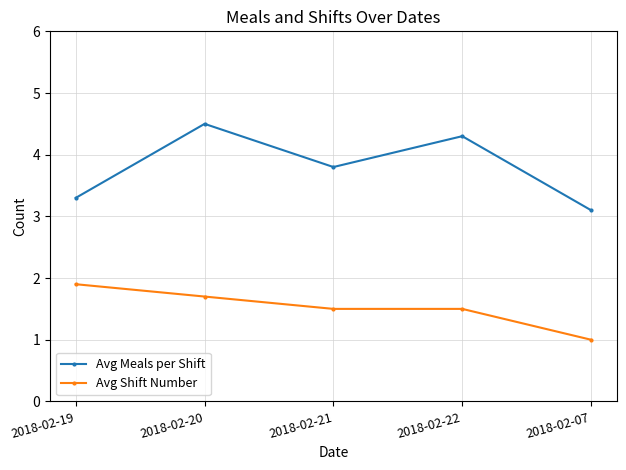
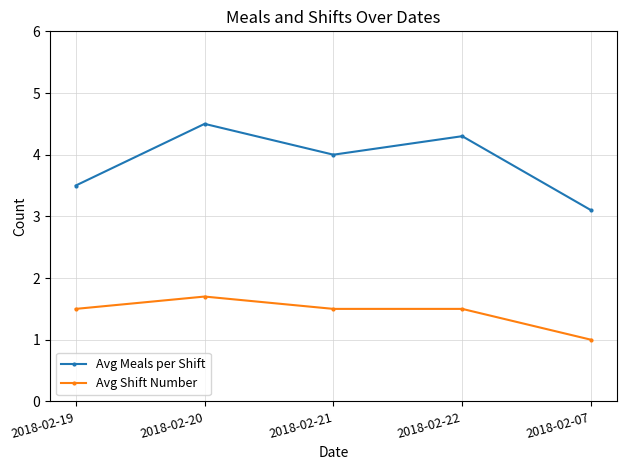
  {
    "Avg Meals per Shift": {
-     "2018-02-19": 3.3,
+     "2018-02-19": 3.5,
      "2018-02-20": 4.5,
-     "2018-02-21": 3.8,
+     "2018-02-21": 4.0,
      "2018-02-22": 4.3,
      "2018-02-07": 3.1
    },
    "Avg Shift Number": {
-     "2018-02-19": 1.9,
+     "2018-02-19": 1.5,
      "2018-02-20": 1.7,
      "2018-02-21": 1.5,
      "2018-02-22": 1.5,
      "2018-02-07": 1.0
    }
  }
